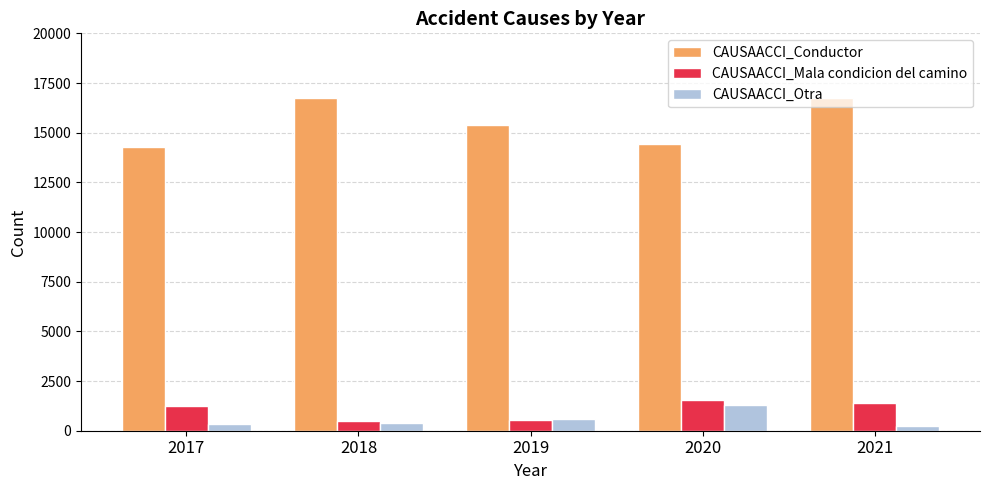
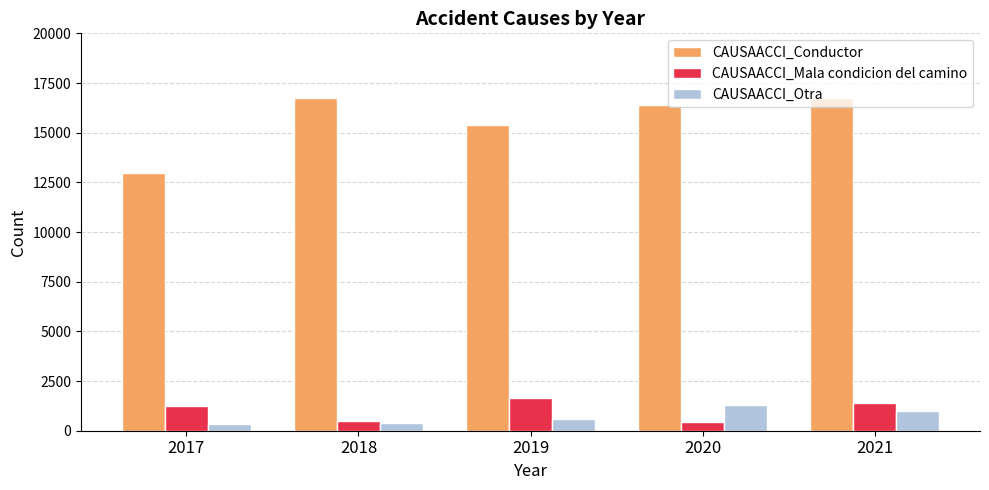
  {
    "CAUSAACCI_Conductor": {
-     "2017": 14300,
+     "2017": 13000,
      "2018": 16700,
      "2019": 15400,
-     "2020": 14400
+     "2020": 16400
    },
    "CAUSAACCI_Mala condicion del camino": {
      "2017": 1200,
      "2018": 500,
-     "2019": 500,
-     "2020": 1500,
+     "2019": 1700,
+     "2020": 400,
      "2021": 1400
    },
    "CAUSAACCI_Otra": {
      "2017": 300,
      "2018": 400,
      "2019": 600,
      "2020": 1300,
-     "2021": 200
+     "2021": 1000
    }
  }
